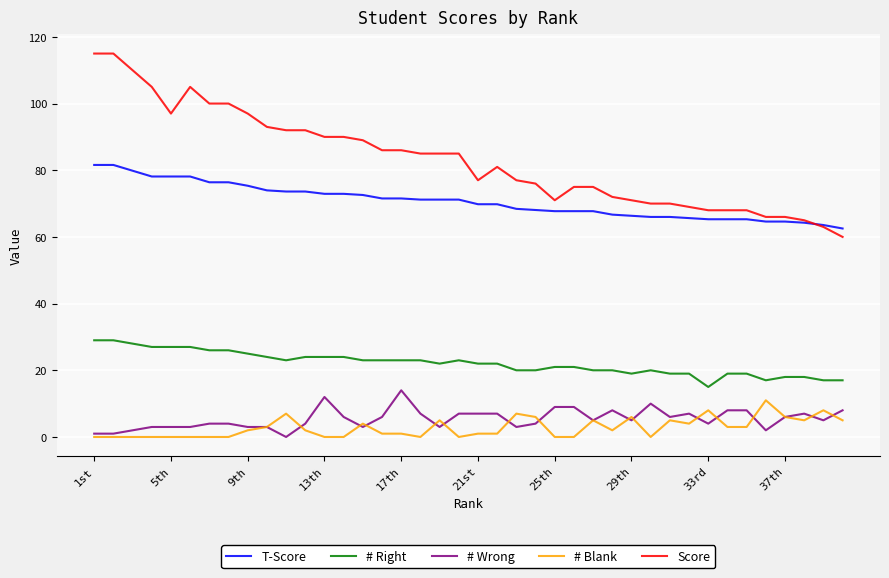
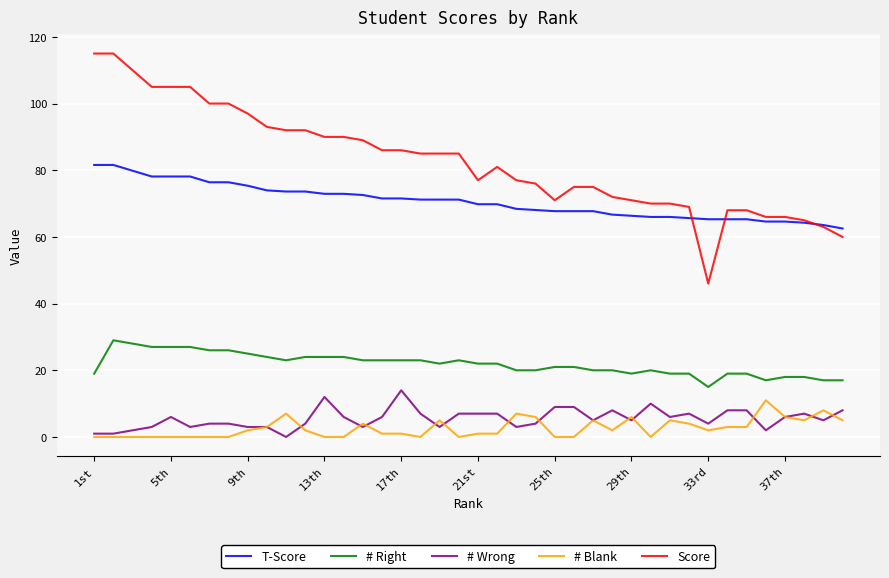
  {
    "T-Score": {
      "1st": 82,
      "5th": 78,
      "9th": 75,
      "13th": 73,
      "17th": 72,
      "21st": 70,
      "25th": 68,
      "29th": 66,
      "33rd": 65,
      "37th": 65
    },
    "# Right": {
-     "1st": 29,
+     "1st": 19,
      "5th": 27,
      "9th": 25,
      "13th": 24,
      "17th": 23,
      "21st": 22,
      "25th": 21,
      "29th": 19,
      "33rd": 15,
      "37th": 18
    },
    "# Wrong": {
      "1st": 1,
-     "5th": 3,
+     "5th": 6,
      "9th": 3,
      "13th": 12,
      "17th": 14,
      "21st": 7,
      "25th": 9,
      "29th": 5,
      "33rd": 4
    },
    "# Blank": {
      "1st": 0,
      "5th": 0,
      "9th": 2,
      "13th": 0,
      "17th": 1,
      "21st": 1,
      "25th": 0,
      "29th": 6,
-     "33rd": 8
+     "33rd": 2
    },
    "Score": {
      "1st": 115,
-     "5th": 97,
+     "5th": 105,
      "9th": 97,
      "13th": 90,
      "17th": 86,
      "21st": 77,
      "25th": 71,
      "29th": 71,
-     "33rd": 68,
+     "33rd": 46,
      "37th": 66
    }
  }
